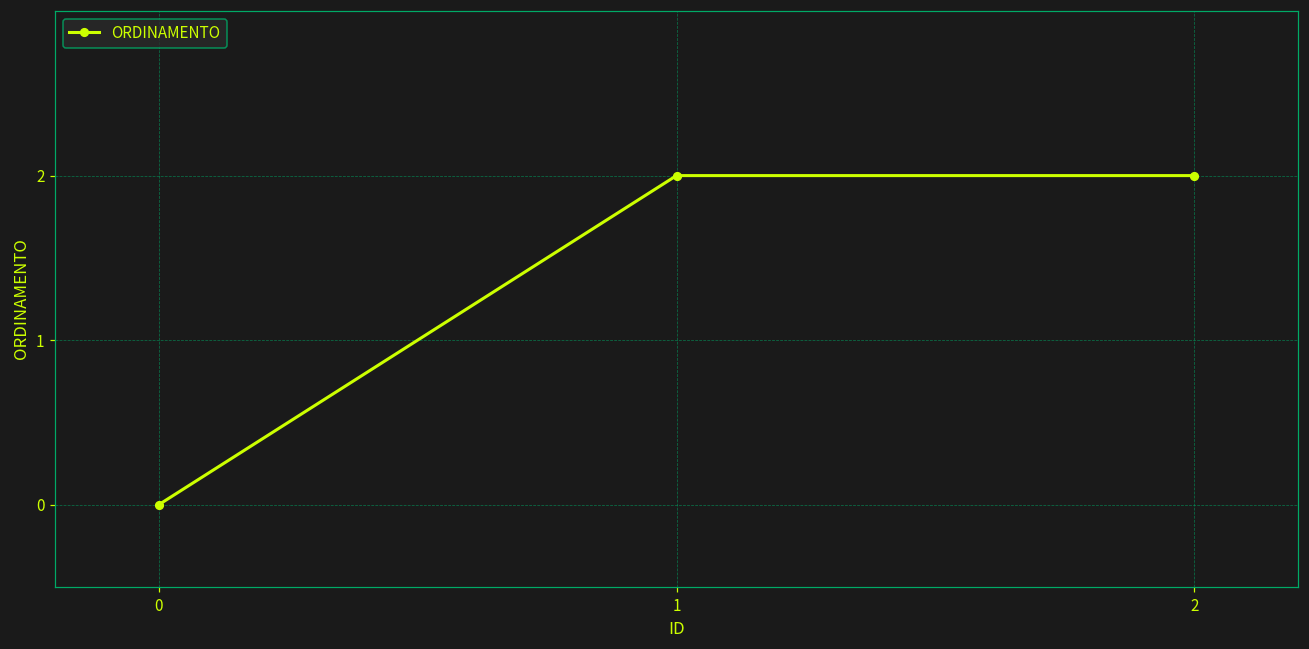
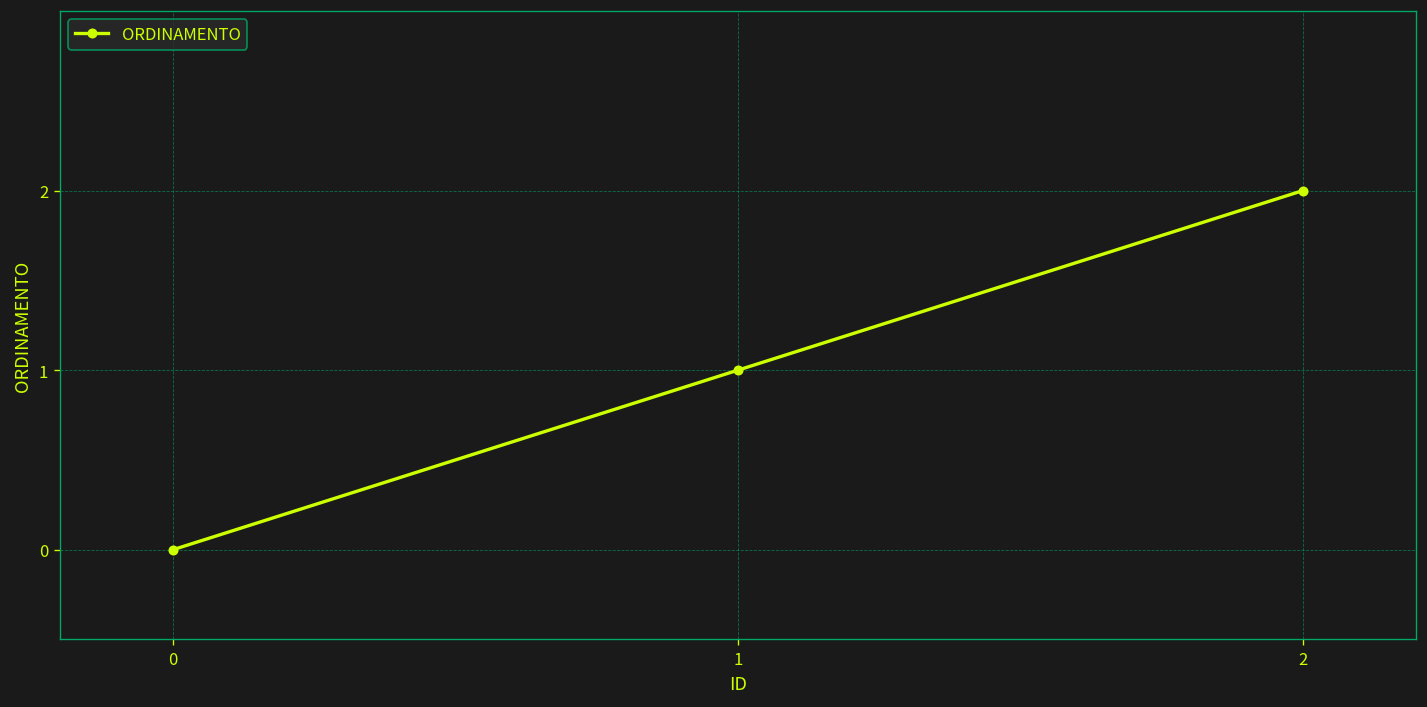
  {
    "0": 0,
-   "1": 2,
+   "1": 1,
    "2": 2
  }
